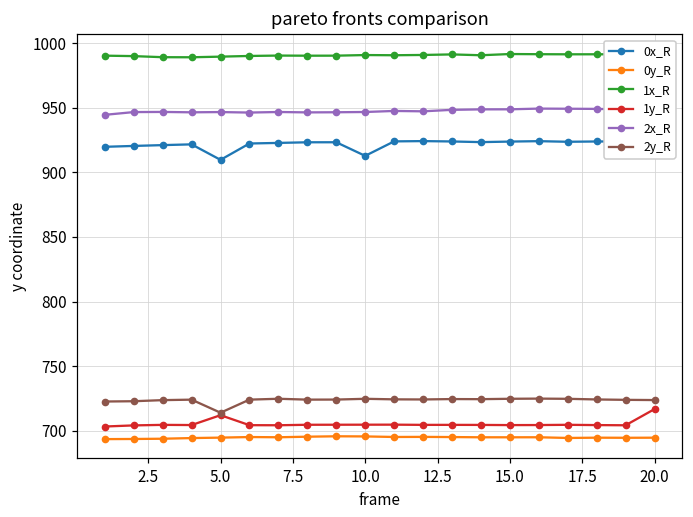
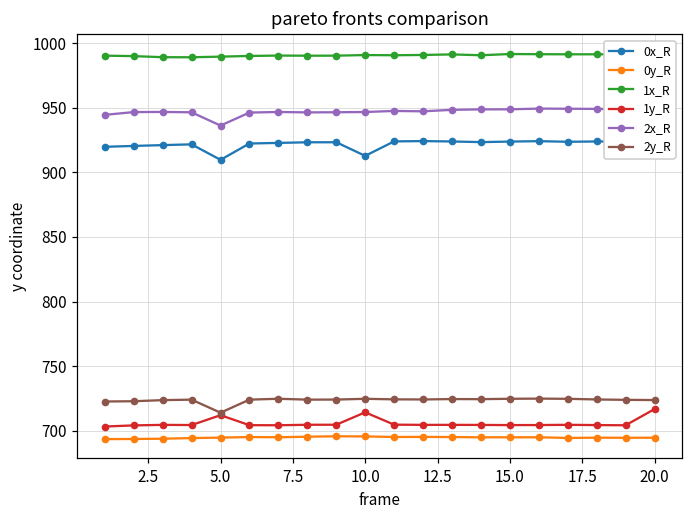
  {
    "0x_R": {
      "5.0": 910,
      "10.0": 913,
      "15.0": 924
    },
    "0y_R": {
      "5.0": 695,
      "10.0": 696,
      "15.0": 695,
      "20.0": 695
    },
    "1x_R": {
      "5.0": 989,
      "10.0": 991,
      "15.0": 992
    },
    "1y_R": {
-     "10.0": 705,
+     "10.0": 714,
      "15.0": 704,
      "20.0": 717
    },
    "2x_R": {
-     "5.0": 947,
+     "5.0": 936,
      "10.0": 947,
      "15.0": 949
    },
    "2y_R": {
      "10.0": 725,
      "15.0": 725,
      "20.0": 724
    }
  }
